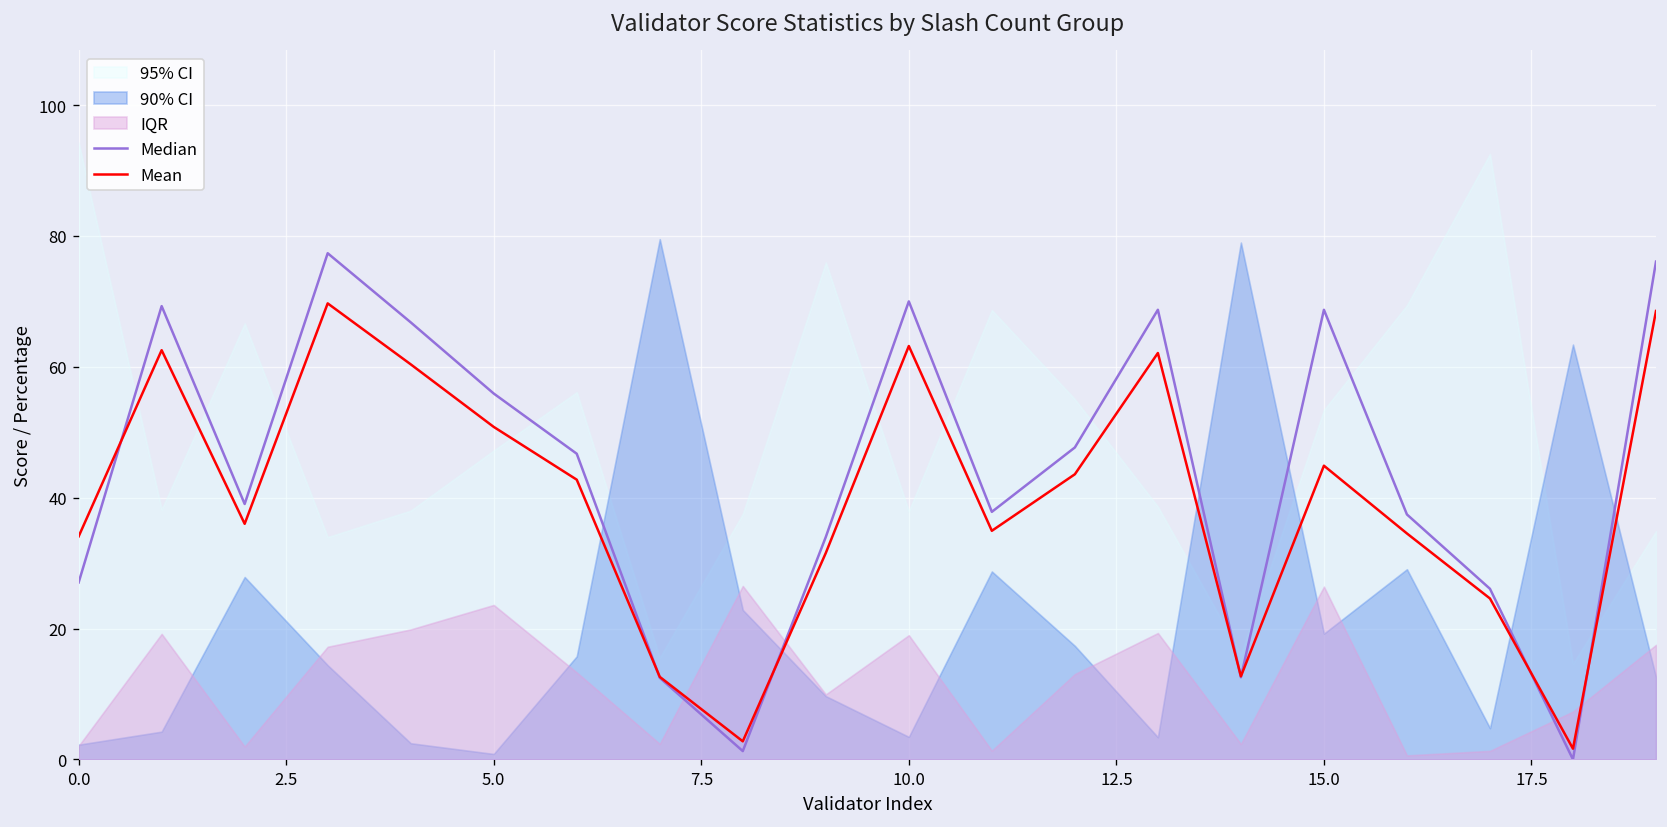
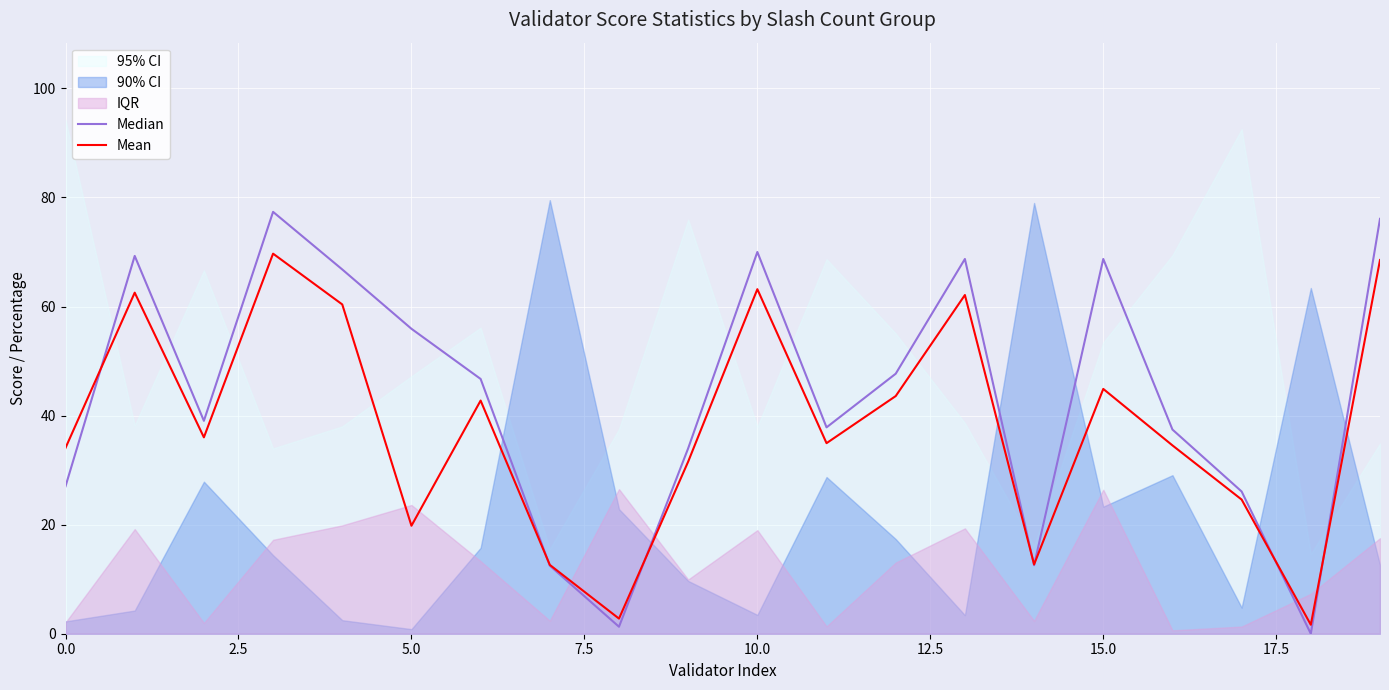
  {
    "Median": {
      "0.0": 27,
      "5.0": 56,
      "10.0": 70,
      "15.0": 69
    },
    "95% CI": {
      "0.0": 94,
      "5.0": 47,
      "10.0": 38,
      "15.0": 53
    },
    "Mean": {
      "0.0": 34,
-     "5.0": 51,
+     "5.0": 20,
      "10.0": 63,
      "15.0": 45
    },
    "90% CI": {
      "5.0": 1,
      "10.0": 3,
-     "15.0": 19
+     "15.0": 23
    },
    "IQR": {
      "5.0": 24,
      "10.0": 19,
      "15.0": 26
    }
  }
